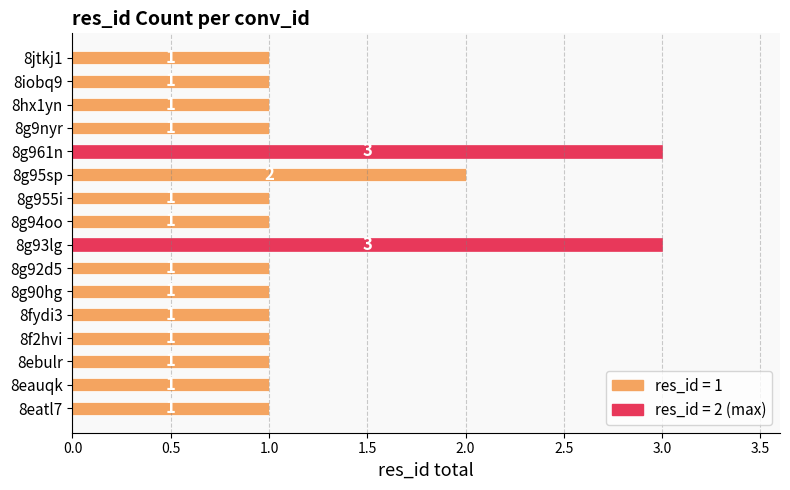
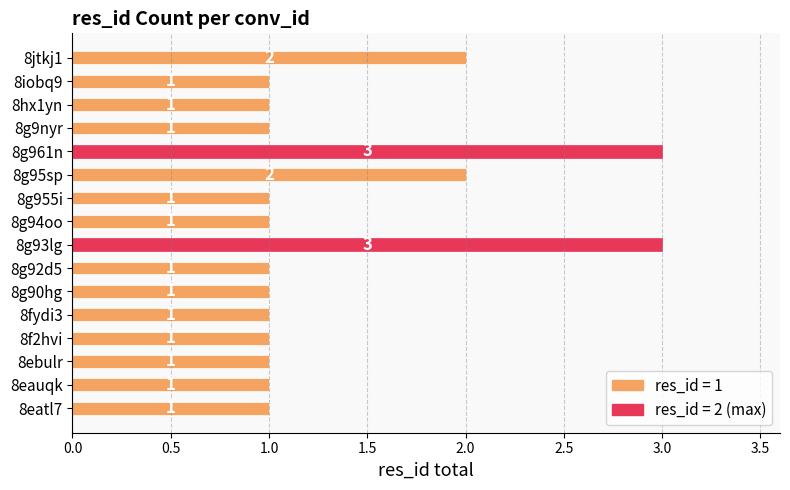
  {
-   "8jtkj1": 1,
+   "8jtkj1": 2,
    "8iobq9": 1,
    "8hx1yn": 1,
    "8g9nyr": 1,
    "8g961n": 3,
    "8g955i": 1,
    "8g94oo": 1,
    "8g93lg": 3,
    "8g90hg": 1,
    "8fydi3": 1,
    "8f2hvi": 1,
    "8ebulr": 1,
    "8eauqk": 1,
    "8eatl7": 1
  }
